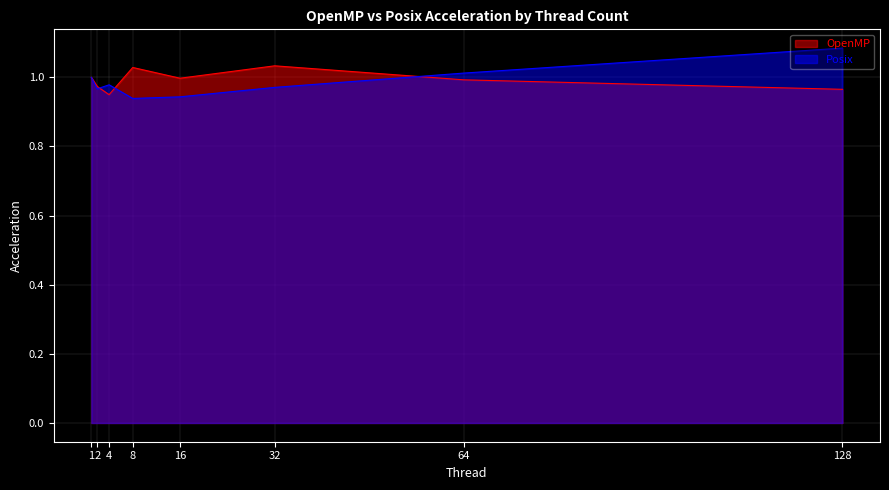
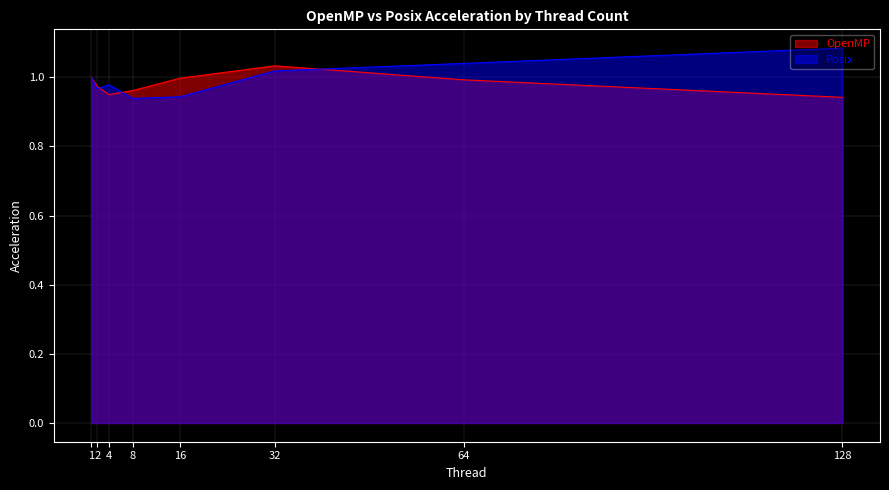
  {
    "OpenMP": {
      "4": 0.95,
-     "8": 1.03,
+     "8": 0.96,
      "16": 1.00,
      "32": 1.03,
      "64": 0.99,
-     "128": 0.97
+     "128": 0.94
    },
    "Posix": {
      "4": 0.98,
      "8": 0.94,
      "16": 0.94,
-     "32": 0.97,
-     "64": 1.01
+     "32": 1.02,
+     "64": 1.04
    }
  }
